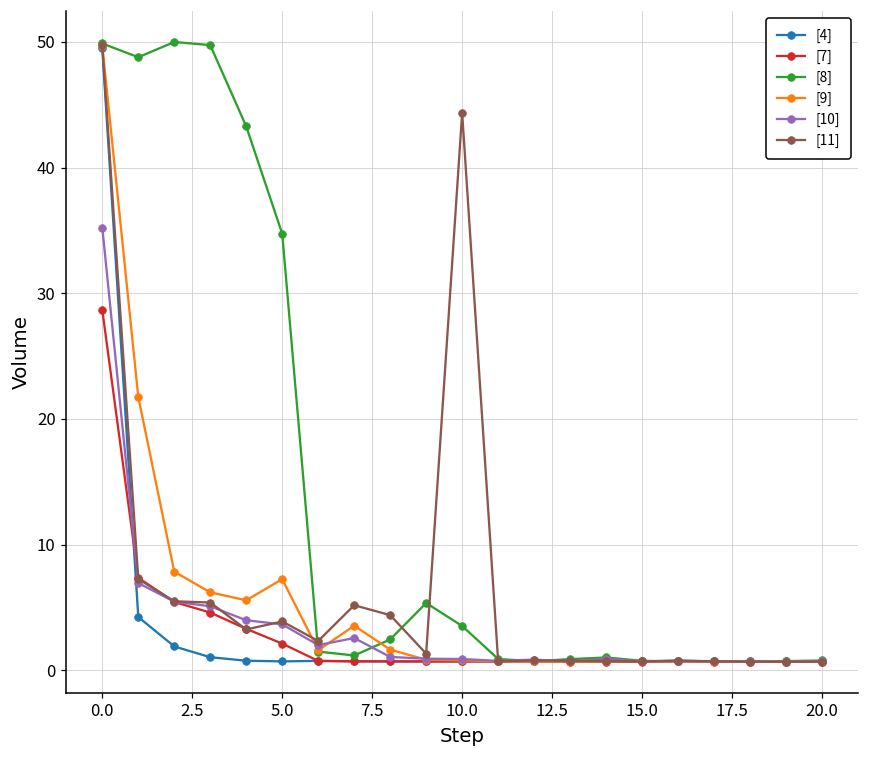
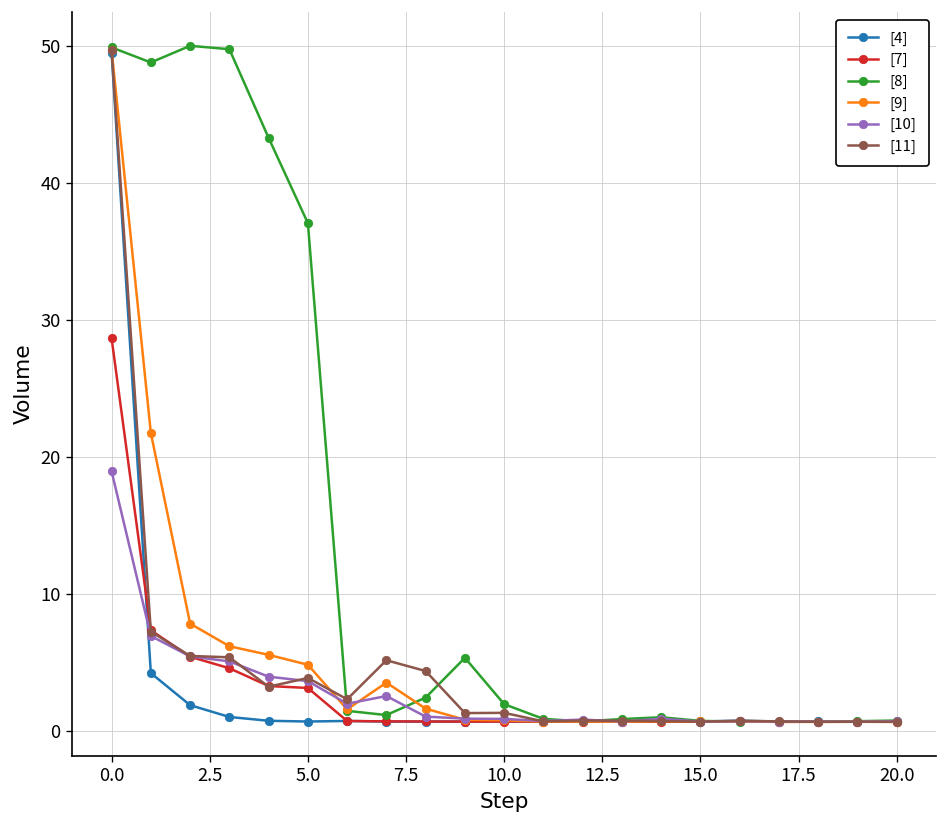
  {
    "[4]": {
      "5.0": 0.7
    },
    "[7]": {
      "0.0": 28.7,
-     "5.0": 2.1
+     "5.0": 3.1
    },
    "[8]": {
-     "5.0": 34.7,
-     "10.0": 3.5
+     "5.0": 37.1,
+     "10.0": 2.0
    },
    "[9]": {
-     "5.0": 7.2
+     "5.0": 4.8
    },
    "[10]": {
-     "0.0": 35.2,
+     "0.0": 19.0,
      "5.0": 3.6
    },
    "[11]": {
      "5.0": 3.9,
-     "10.0": 44.4
+     "10.0": 1.3
    }
  }
